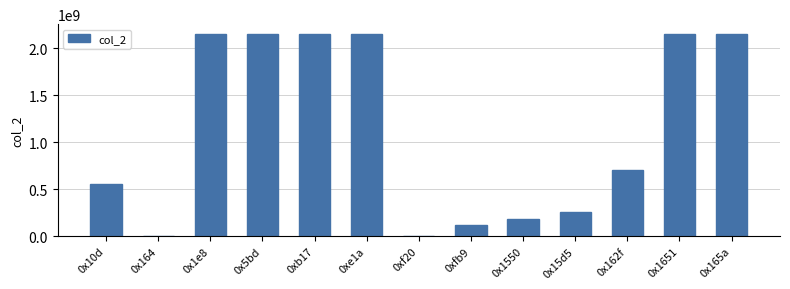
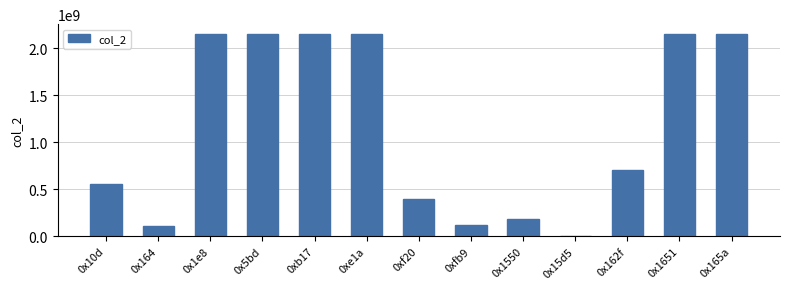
  {
    "0x10d": 600000000,
-   "0x164": 0,
+   "0x164": 100000000,
    "0x1e8": 2100000000,
    "0x5bd": 2100000000,
    "0xb17": 2100000000,
    "0xe1a": 2100000000,
-   "0xf20": 0,
+   "0xf20": 400000000,
    "0xfb9": 100000000,
    "0x1550": 200000000,
-   "0x15d5": 300000000,
+   "0x15d5": 0,
    "0x162f": 700000000,
    "0x1651": 2100000000,
    "0x165a": 2100000000
  }
